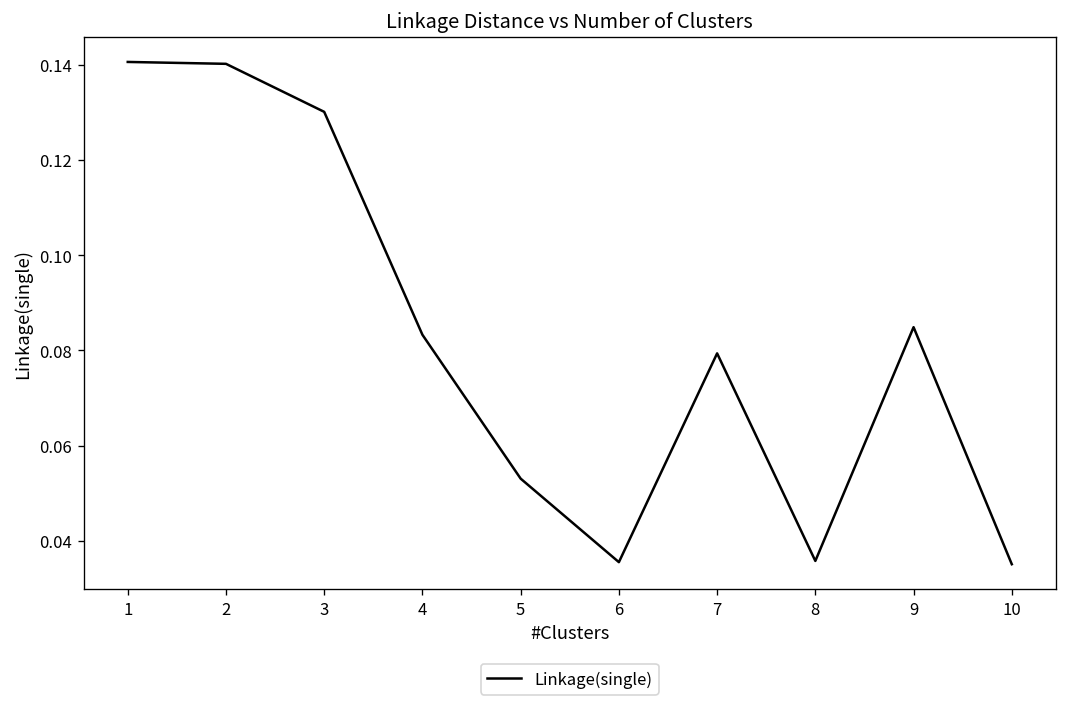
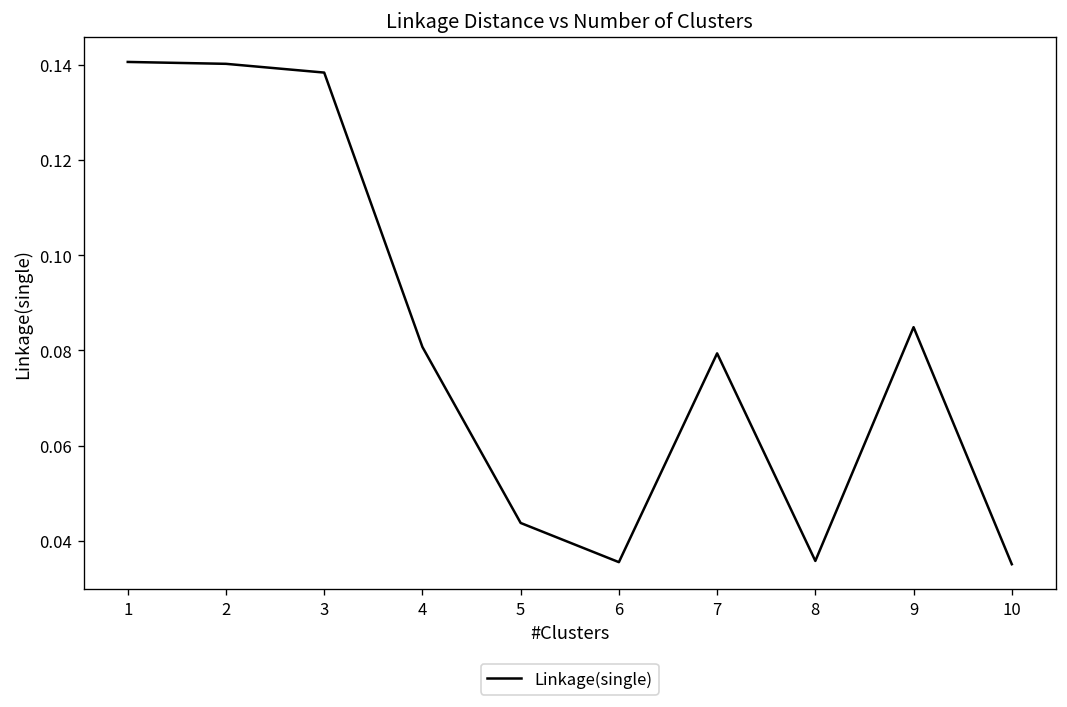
  {
    "1": 0.141,
    "2": 0.140,
-   "3": 0.130,
-   "4": 0.083,
-   "5": 0.053,
+   "3": 0.138,
+   "4": 0.081,
+   "5": 0.044,
    "6": 0.035,
    "7": 0.079,
    "8": 0.036,
    "9": 0.085,
    "10": 0.035
  }
